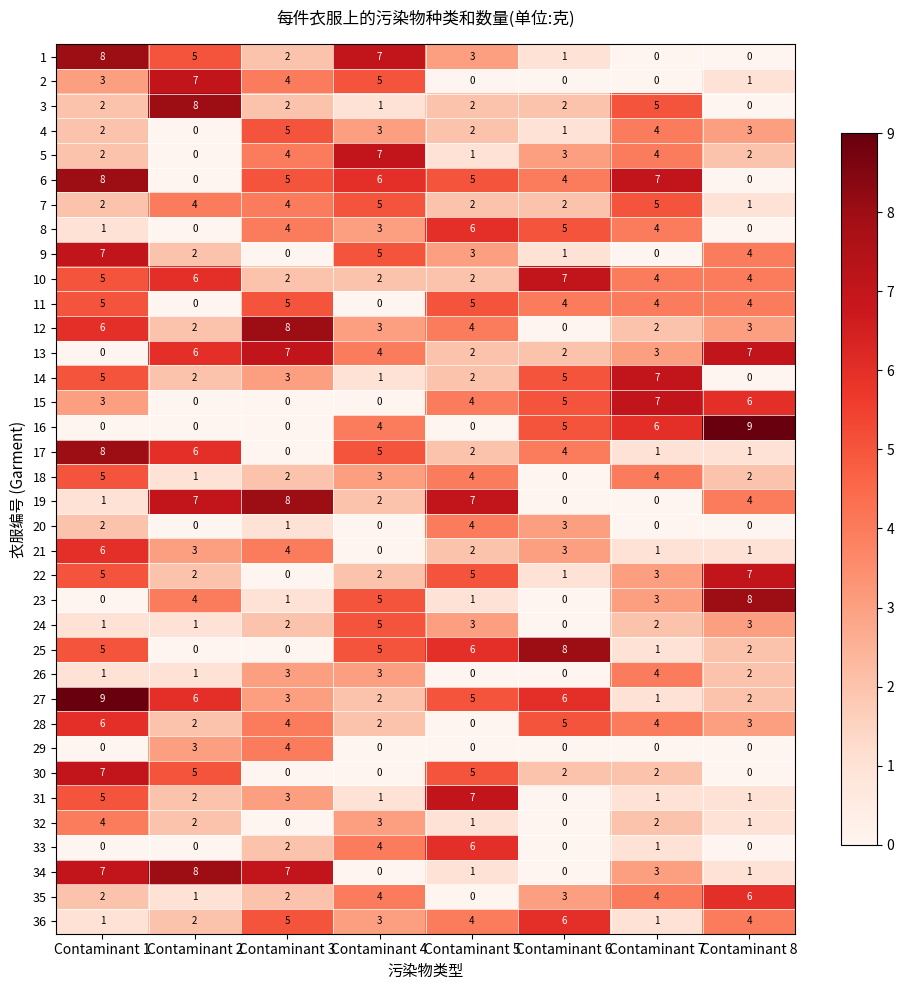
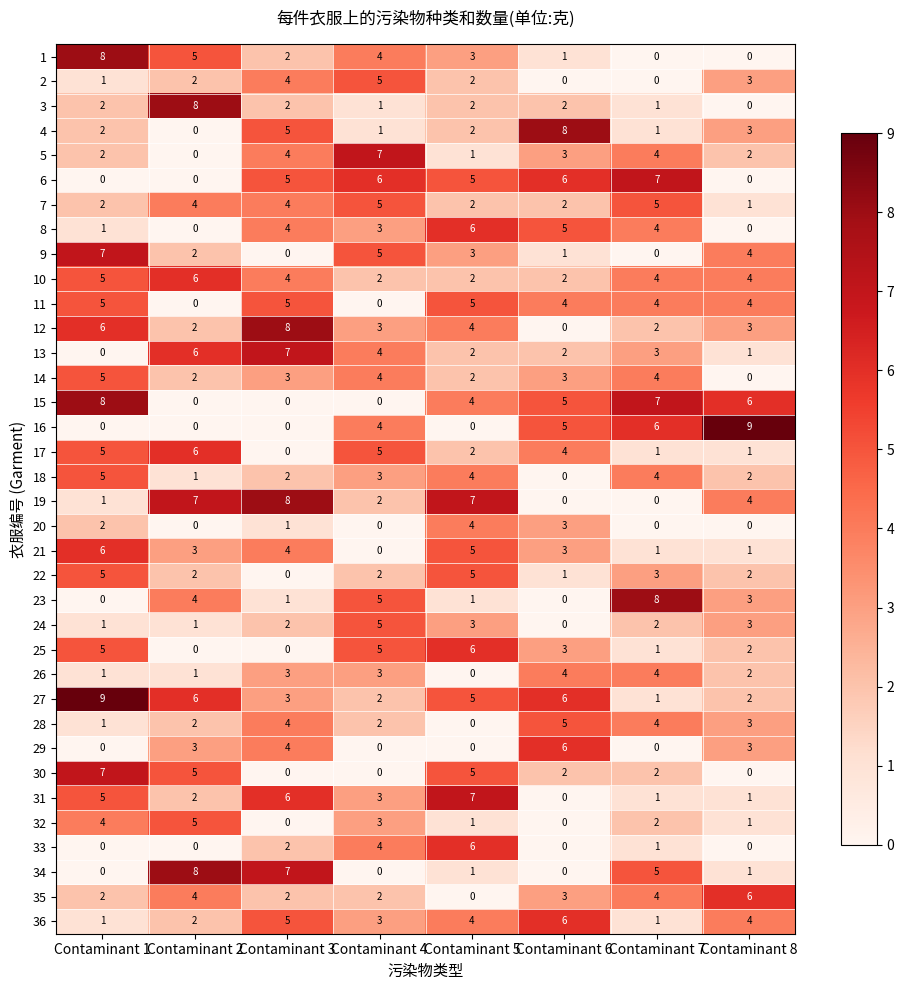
  {
    "1": {
      "Contaminant 1": 8,
      "Contaminant 2": 5,
      "Contaminant 3": 2,
-     "Contaminant 4": 7,
+     "Contaminant 4": 4,
      "Contaminant 5": 3,
      "Contaminant 6": 1,
      "Contaminant 7": 0,
      "Contaminant 8": 0
    },
    "2": {
-     "Contaminant 1": 3,
-     "Contaminant 2": 7,
+     "Contaminant 1": 1,
+     "Contaminant 2": 2,
      "Contaminant 3": 4,
      "Contaminant 4": 5,
-     "Contaminant 5": 0,
+     "Contaminant 5": 2,
      "Contaminant 6": 0,
      "Contaminant 7": 0,
-     "Contaminant 8": 1
+     "Contaminant 8": 3
    },
    "3": {
      "Contaminant 1": 2,
      "Contaminant 2": 8,
      "Contaminant 3": 2,
      "Contaminant 4": 1,
      "Contaminant 5": 2,
      "Contaminant 6": 2,
-     "Contaminant 7": 5,
+     "Contaminant 7": 1,
      "Contaminant 8": 0
    },
    "4": {
      "Contaminant 1": 2,
      "Contaminant 2": 0,
      "Contaminant 3": 5,
-     "Contaminant 4": 3,
+     "Contaminant 4": 1,
      "Contaminant 5": 2,
-     "Contaminant 6": 1,
-     "Contaminant 7": 4,
+     "Contaminant 6": 8,
+     "Contaminant 7": 1,
      "Contaminant 8": 3
    },
    "6": {
-     "Contaminant 1": 8,
+     "Contaminant 1": 0,
      "Contaminant 2": 0,
      "Contaminant 3": 5,
      "Contaminant 4": 6,
      "Contaminant 5": 5,
-     "Contaminant 6": 4,
+     "Contaminant 6": 6,
      "Contaminant 7": 7,
      "Contaminant 8": 0
    },
    "10": {
      "Contaminant 1": 5,
      "Contaminant 2": 6,
-     "Contaminant 3": 2,
+     "Contaminant 3": 4,
      "Contaminant 4": 2,
      "Contaminant 5": 2,
-     "Contaminant 6": 7,
+     "Contaminant 6": 2,
      "Contaminant 7": 4,
      "Contaminant 8": 4
    },
    "13": {
      "Contaminant 1": 0,
      "Contaminant 2": 6,
      "Contaminant 3": 7,
      "Contaminant 4": 4,
      "Contaminant 5": 2,
      "Contaminant 6": 2,
      "Contaminant 7": 3,
-     "Contaminant 8": 7
+     "Contaminant 8": 1
    },
    "14": {
      "Contaminant 1": 5,
      "Contaminant 2": 2,
      "Contaminant 3": 3,
-     "Contaminant 4": 1,
+     "Contaminant 4": 4,
      "Contaminant 5": 2,
-     "Contaminant 6": 5,
-     "Contaminant 7": 7,
+     "Contaminant 6": 3,
+     "Contaminant 7": 4,
      "Contaminant 8": 0
    },
    "15": {
-     "Contaminant 1": 3,
+     "Contaminant 1": 8,
      "Contaminant 2": 0,
      "Contaminant 3": 0,
      "Contaminant 4": 0,
      "Contaminant 5": 4,
      "Contaminant 6": 5,
      "Contaminant 7": 7,
      "Contaminant 8": 6
    },
    "17": {
-     "Contaminant 1": 8,
+     "Contaminant 1": 5,
      "Contaminant 2": 6,
      "Contaminant 3": 0,
      "Contaminant 4": 5,
      "Contaminant 5": 2,
      "Contaminant 6": 4,
      "Contaminant 7": 1,
      "Contaminant 8": 1
    },
    "21": {
      "Contaminant 1": 6,
      "Contaminant 2": 3,
      "Contaminant 3": 4,
      "Contaminant 4": 0,
-     "Contaminant 5": 2,
+     "Contaminant 5": 5,
      "Contaminant 6": 3,
      "Contaminant 7": 1,
      "Contaminant 8": 1
    },
    "22": {
      "Contaminant 1": 5,
      "Contaminant 2": 2,
      "Contaminant 3": 0,
      "Contaminant 4": 2,
      "Contaminant 5": 5,
      "Contaminant 6": 1,
      "Contaminant 7": 3,
-     "Contaminant 8": 7
+     "Contaminant 8": 2
    },
    "23": {
      "Contaminant 1": 0,
      "Contaminant 2": 4,
      "Contaminant 3": 1,
      "Contaminant 4": 5,
      "Contaminant 5": 1,
      "Contaminant 6": 0,
-     "Contaminant 7": 3,
-     "Contaminant 8": 8
+     "Contaminant 7": 8,
+     "Contaminant 8": 3
    },
    "25": {
      "Contaminant 1": 5,
      "Contaminant 2": 0,
      "Contaminant 3": 0,
      "Contaminant 4": 5,
      "Contaminant 5": 6,
-     "Contaminant 6": 8,
+     "Contaminant 6": 3,
      "Contaminant 7": 1,
      "Contaminant 8": 2
    },
    "26": {
      "Contaminant 1": 1,
      "Contaminant 2": 1,
      "Contaminant 3": 3,
      "Contaminant 4": 3,
      "Contaminant 5": 0,
-     "Contaminant 6": 0,
+     "Contaminant 6": 4,
      "Contaminant 7": 4,
      "Contaminant 8": 2
    },
    "28": {
-     "Contaminant 1": 6,
+     "Contaminant 1": 1,
      "Contaminant 2": 2,
      "Contaminant 3": 4,
      "Contaminant 4": 2,
      "Contaminant 5": 0,
      "Contaminant 6": 5,
      "Contaminant 7": 4,
      "Contaminant 8": 3
    },
    "29": {
      "Contaminant 1": 0,
      "Contaminant 2": 3,
      "Contaminant 3": 4,
      "Contaminant 4": 0,
      "Contaminant 5": 0,
-     "Contaminant 6": 0,
+     "Contaminant 6": 6,
      "Contaminant 7": 0,
-     "Contaminant 8": 0
+     "Contaminant 8": 3
    },
    "31": {
      "Contaminant 1": 5,
      "Contaminant 2": 2,
-     "Contaminant 3": 3,
-     "Contaminant 4": 1,
+     "Contaminant 3": 6,
+     "Contaminant 4": 3,
      "Contaminant 5": 7,
      "Contaminant 6": 0,
      "Contaminant 7": 1,
      "Contaminant 8": 1
    },
    "32": {
      "Contaminant 1": 4,
-     "Contaminant 2": 2,
+     "Contaminant 2": 5,
      "Contaminant 3": 0,
      "Contaminant 4": 3,
      "Contaminant 5": 1,
      "Contaminant 6": 0,
      "Contaminant 7": 2,
      "Contaminant 8": 1
    },
    "34": {
-     "Contaminant 1": 7,
+     "Contaminant 1": 0,
      "Contaminant 2": 8,
      "Contaminant 3": 7,
      "Contaminant 4": 0,
      "Contaminant 5": 1,
      "Contaminant 6": 0,
-     "Contaminant 7": 3,
+     "Contaminant 7": 5,
      "Contaminant 8": 1
    },
    "35": {
      "Contaminant 1": 2,
-     "Contaminant 2": 1,
+     "Contaminant 2": 4,
      "Contaminant 3": 2,
-     "Contaminant 4": 4,
+     "Contaminant 4": 2,
      "Contaminant 5": 0,
      "Contaminant 6": 3,
      "Contaminant 7": 4,
      "Contaminant 8": 6
    }
  }
